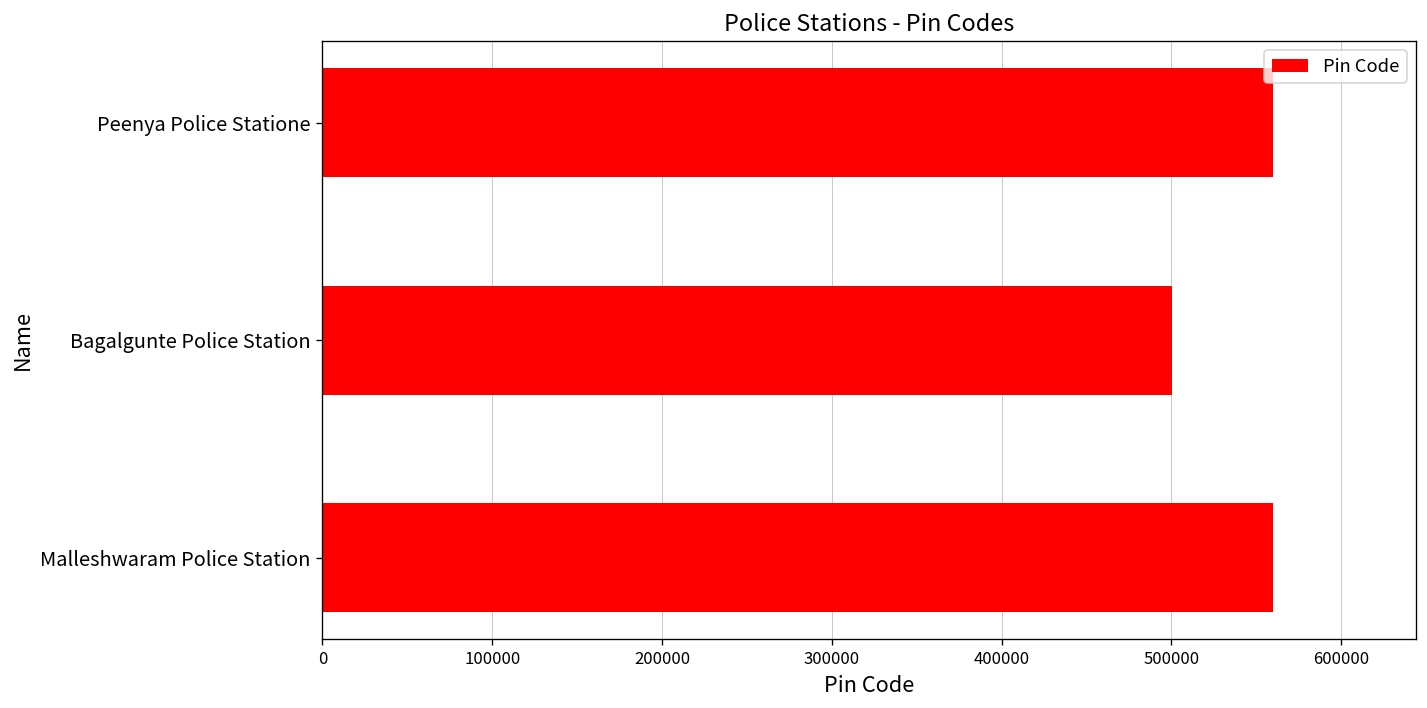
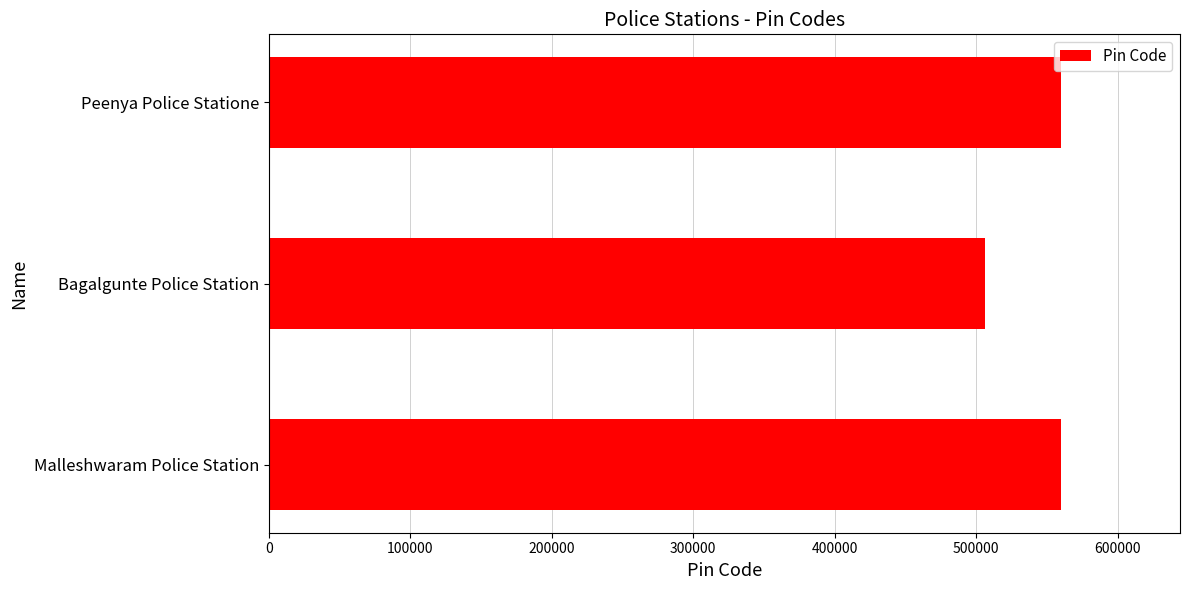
  {
    "Peenya Police Statione": 560000,
-   "Bagalgunte Police Station": 500000,
+   "Bagalgunte Police Station": 506000,
    "Malleshwaram Police Station": 560000
  }
